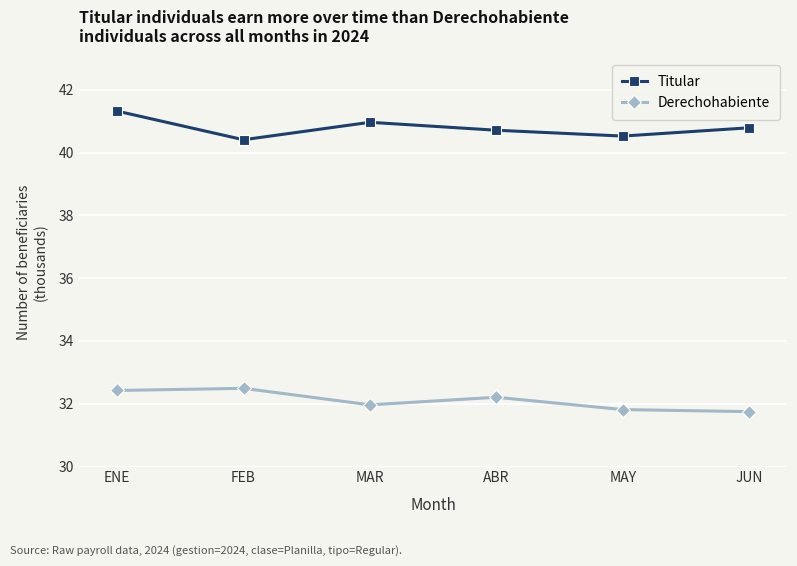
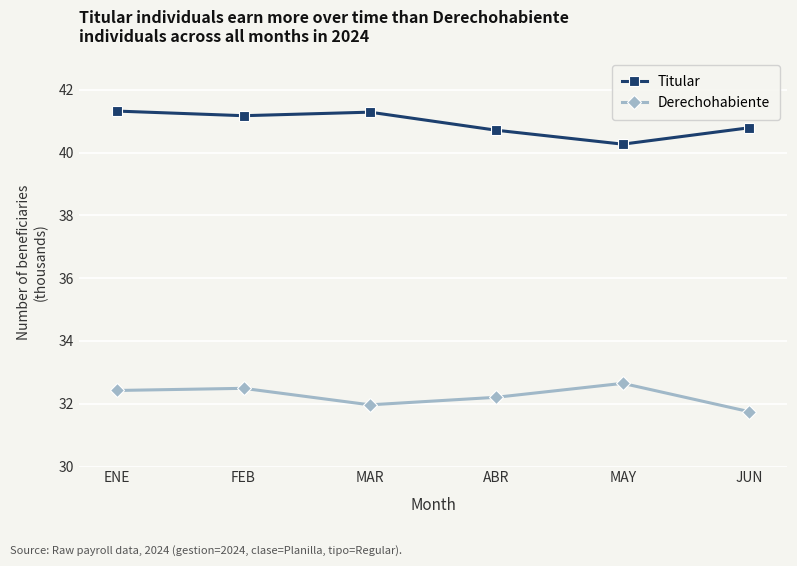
  {
    "Titular": {
      "ENE": 41.3,
-     "FEB": 40.4,
-     "MAR": 41.0,
+     "FEB": 41.2,
+     "MAR": 41.3,
      "ABR": 40.7,
-     "MAY": 40.5,
+     "MAY": 40.3,
      "JUN": 40.8
    },
    "Derechohabiente": {
      "ENE": 32.4,
      "FEB": 32.5,
      "MAR": 32.0,
      "ABR": 32.2,
-     "MAY": 31.8,
+     "MAY": 32.7,
      "JUN": 31.7
    }
  }
